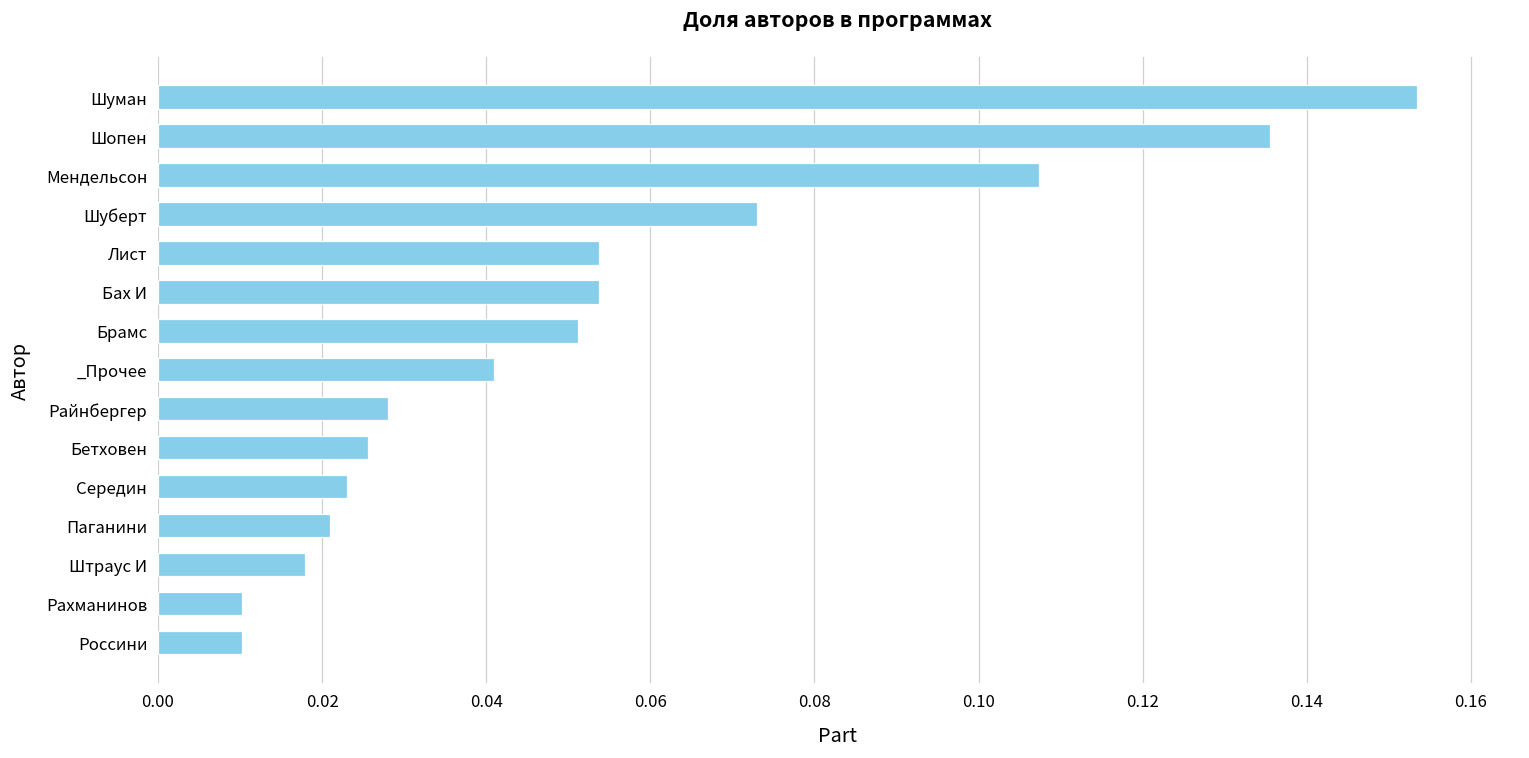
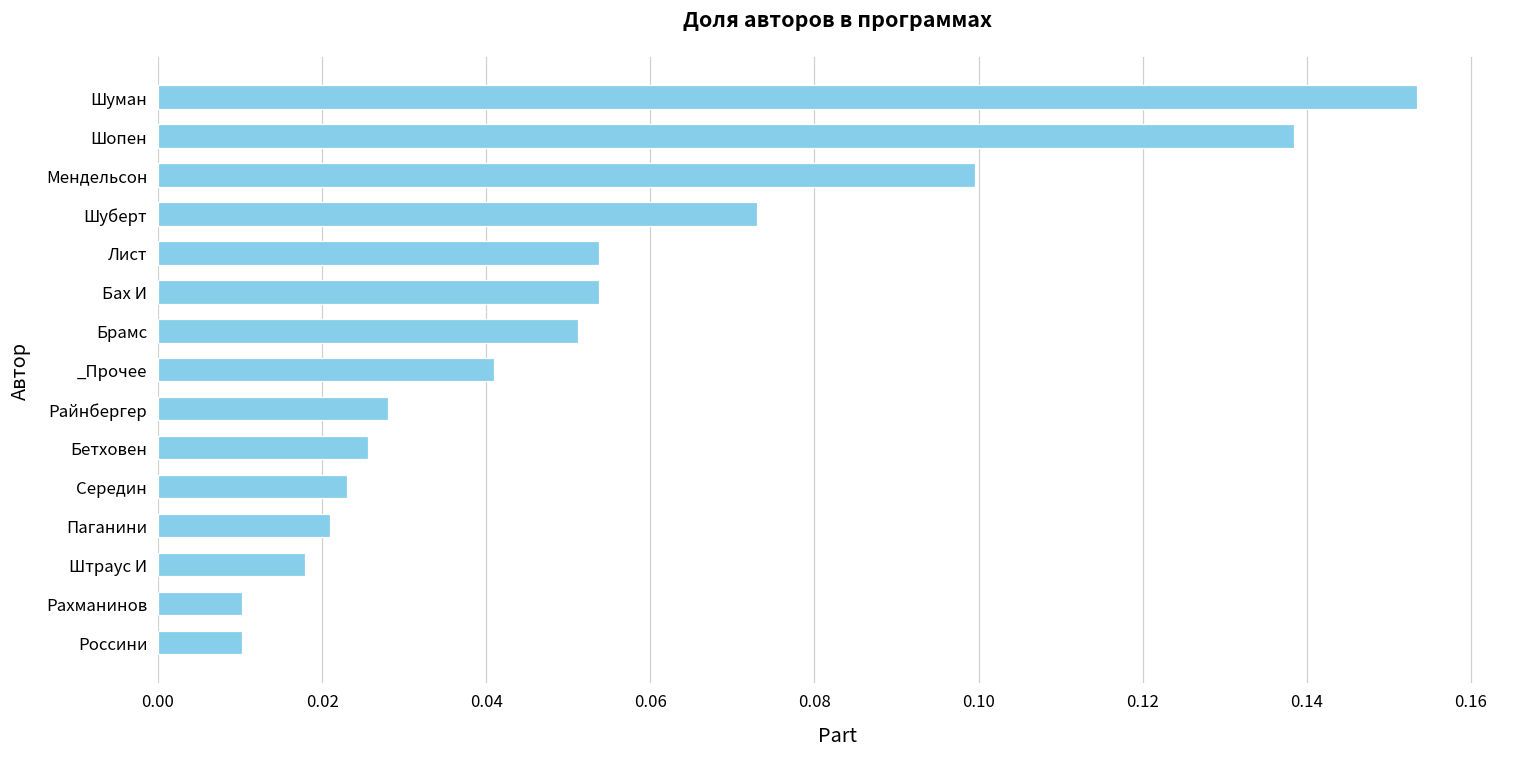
  {
    "Шуман": 0.153,
-   "Шопен": 0.136,
-   "Мендельсон": 0.107,
+   "Шопен": 0.138,
+   "Мендельсон": 0.100,
    "Шуберт": 0.073,
    "Лист": 0.054,
    "Бах И": 0.054,
    "Брамс": 0.051,
    "_Прочее": 0.041,
    "Райнбергер": 0.028,
    "Бетховен": 0.026,
    "Середин": 0.023,
    "Паганини": 0.021,
    "Штраус И": 0.018,
    "Рахманинов": 0.010,
    "Россини": 0.010
  }
